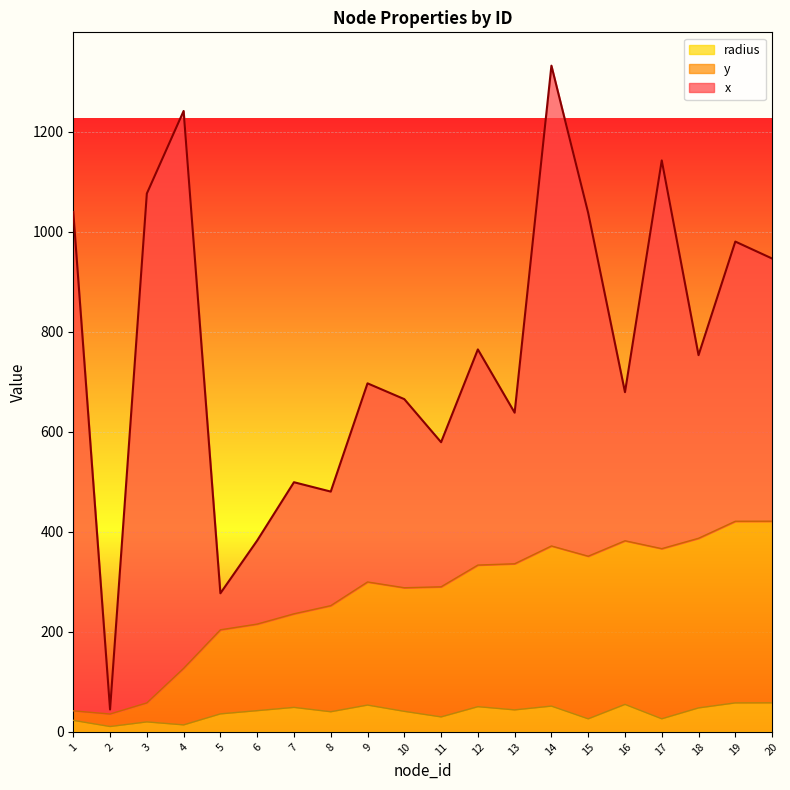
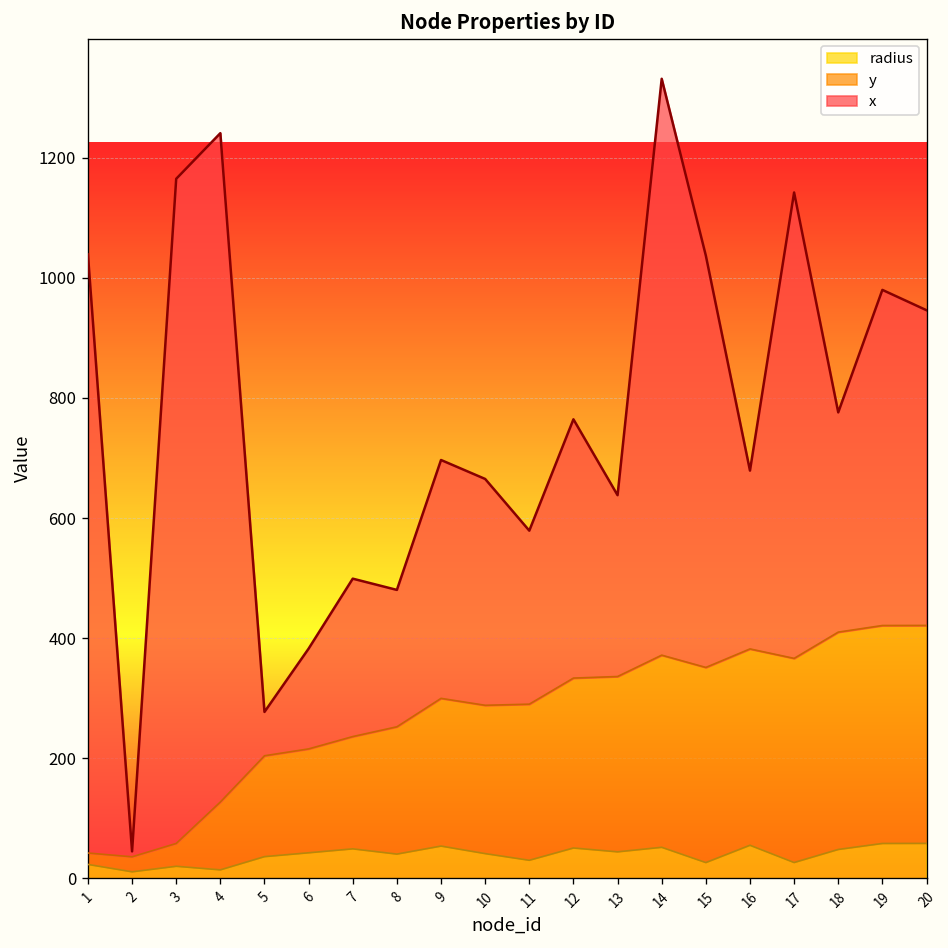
  {
    "radius": {
      "1": 20,
      "2": 10,
      "3": 20,
      "4": 10,
      "5": 40,
      "6": 40,
      "7": 50,
      "8": 40,
      "9": 50,
      "10": 40,
      "11": 30,
      "12": 50,
      "13": 40,
      "14": 50,
      "15": 30,
      "16": 60,
      "17": 30,
      "18": 50,
      "19": 60,
      "20": 60
    },
    "y": {
      "1": 20,
      "2": 20,
      "3": 40,
      "4": 110,
      "5": 170,
      "6": 170,
      "7": 190,
      "8": 210,
      "9": 250,
      "10": 250,
      "11": 260,
      "12": 280,
      "13": 290,
      "14": 320,
      "15": 330,
      "16": 330,
      "17": 340,
-     "18": 340,
+     "18": 360,
      "19": 360,
      "20": 360
    },
    "x": {
      "1": 1000,
      "2": 10,
-     "3": 1020,
+     "3": 1110,
      "4": 1110,
      "5": 70,
      "6": 170,
      "7": 260,
      "8": 230,
      "9": 400,
      "10": 380,
      "11": 290,
      "12": 430,
      "13": 300,
      "14": 960,
      "15": 690,
      "16": 300,
      "17": 780,
      "18": 370,
      "19": 560,
      "20": 530
    }
  }
